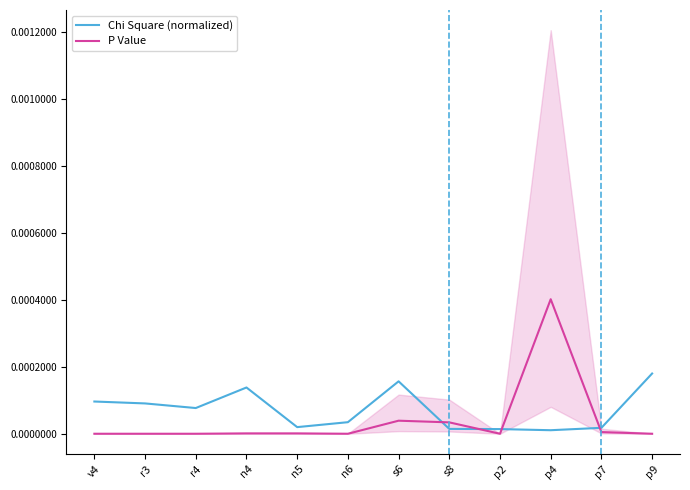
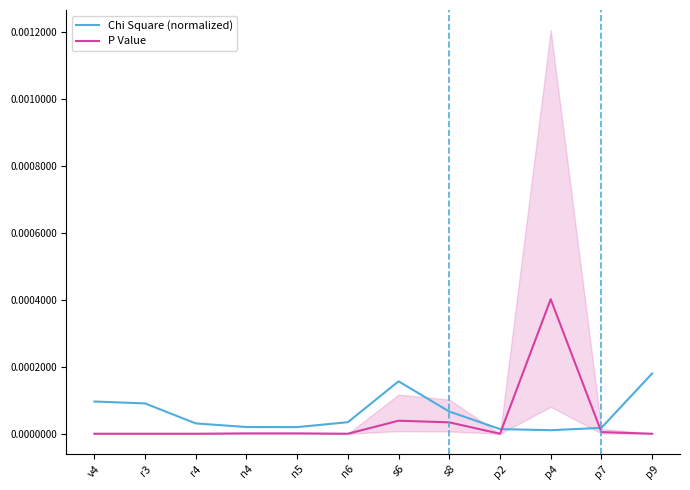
  {
    "Chi Square (normalized)": {
      "v4": 0.00010,
      "r3": 0.00009,
-     "r4": 0.00008,
-     "n4": 0.00014,
+     "r4": 0.00003,
+     "n4": 0.00002,
      "n5": 0.00002,
      "n6": 0.00003,
      "s6": 0.00016,
-     "s8": 0.00001,
+     "s8": 0.00007,
      "p2": 0.00001,
      "p4": 0.00001,
      "p9": 0.00018
    }
  }
